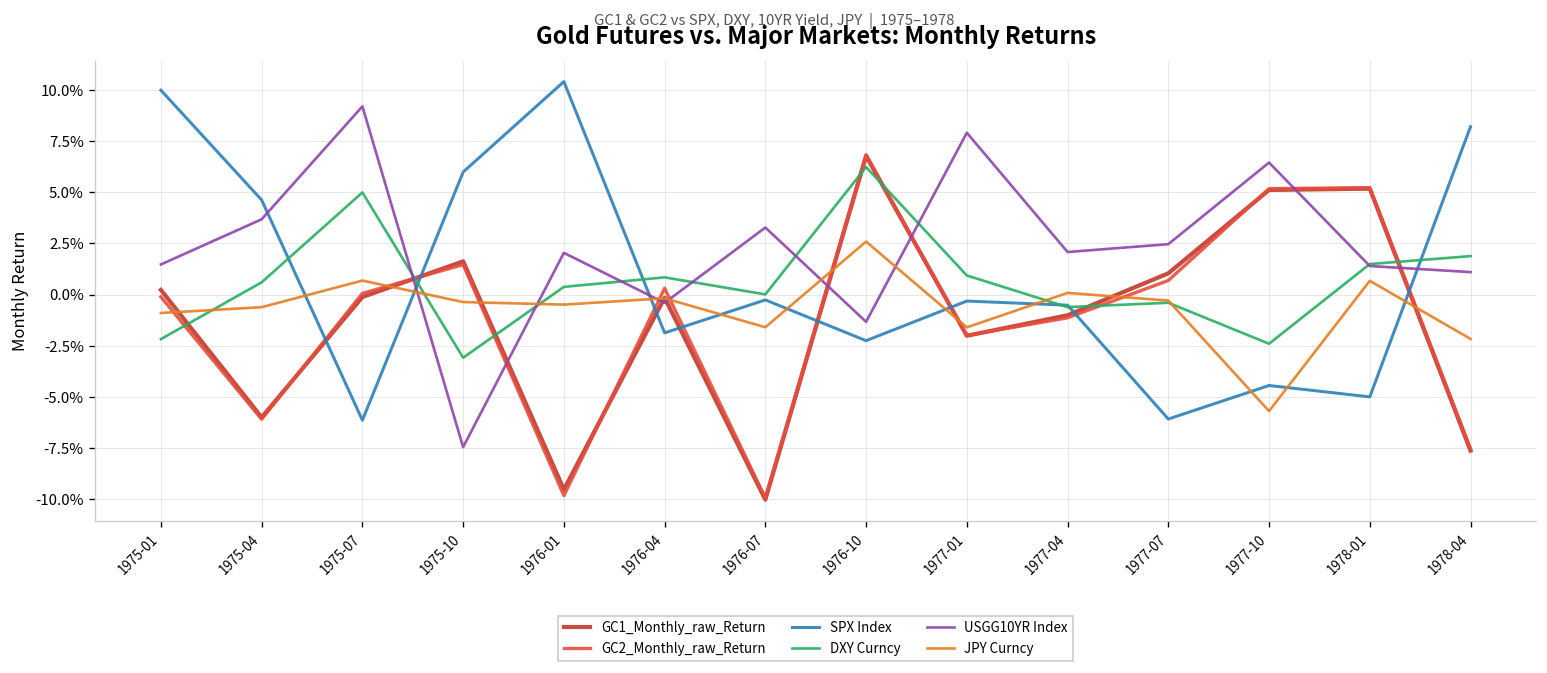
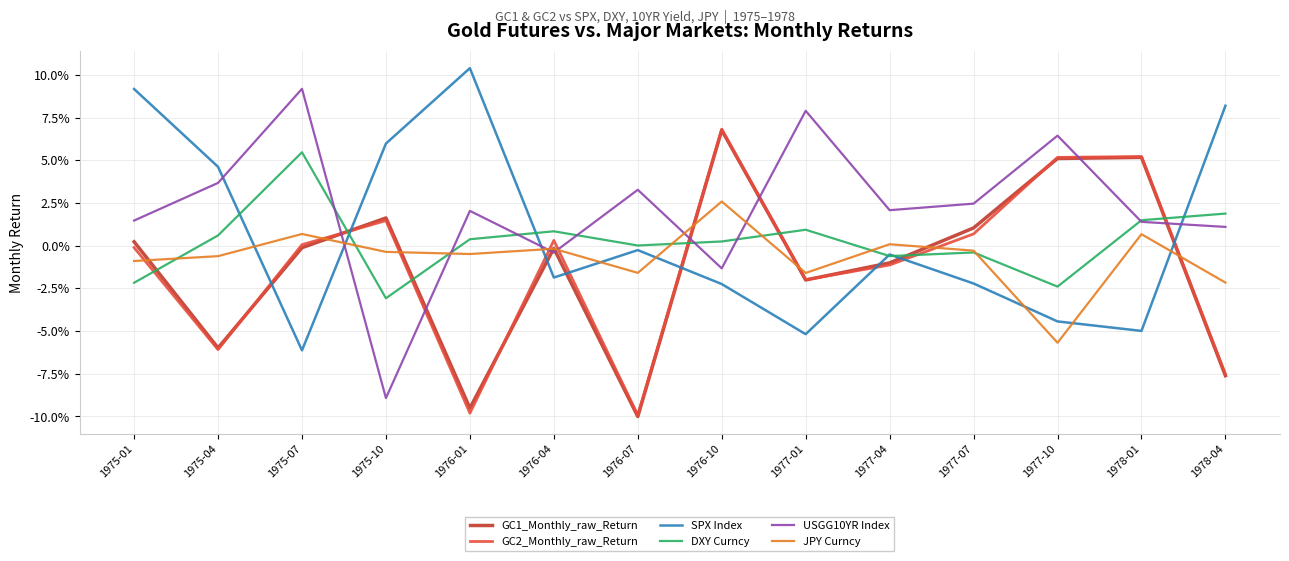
  {
    "SPX Index": {
-     "1975-01": "10.0%",
+     "1975-01": "9.2%",
      "1975-04": "4.6%",
      "1975-07": "-6.1%",
      "1975-10": "6.0%",
      "1976-01": "10.4%",
      "1976-04": "-1.9%",
      "1976-07": "-0.3%",
      "1976-10": "-2.2%",
-     "1977-01": "-0.3%",
-     "1977-07": "-6.1%",
+     "1977-01": "-5.2%",
+     "1977-07": "-2.2%",
      "1977-10": "-4.4%",
      "1978-01": "-5.0%",
      "1978-04": "8.2%"
    },
    "DXY Curncy": {
      "1975-01": "-2.2%",
      "1975-04": "0.6%",
-     "1975-07": "5.0%",
+     "1975-07": "5.5%",
      "1975-10": "-3.1%",
      "1976-01": "0.4%",
      "1976-04": "0.8%",
      "1976-07": "0.0%",
-     "1976-10": "6.2%",
+     "1976-10": "0.2%",
      "1977-01": "0.9%",
      "1977-10": "-2.4%",
      "1978-04": "1.9%"
    },
    "USGG10YR Index": {
      "1975-01": "1.5%",
      "1975-04": "3.7%",
      "1975-07": "9.2%",
-     "1975-10": "-7.4%",
+     "1975-10": "-8.9%",
      "1976-01": "2.0%",
      "1976-04": "-0.4%",
      "1976-07": "3.3%",
      "1976-10": "-1.3%",
      "1977-01": "7.9%",
      "1977-04": "2.1%",
      "1977-07": "2.5%",
      "1977-10": "6.4%",
      "1978-04": "1.1%"
    }
  }
